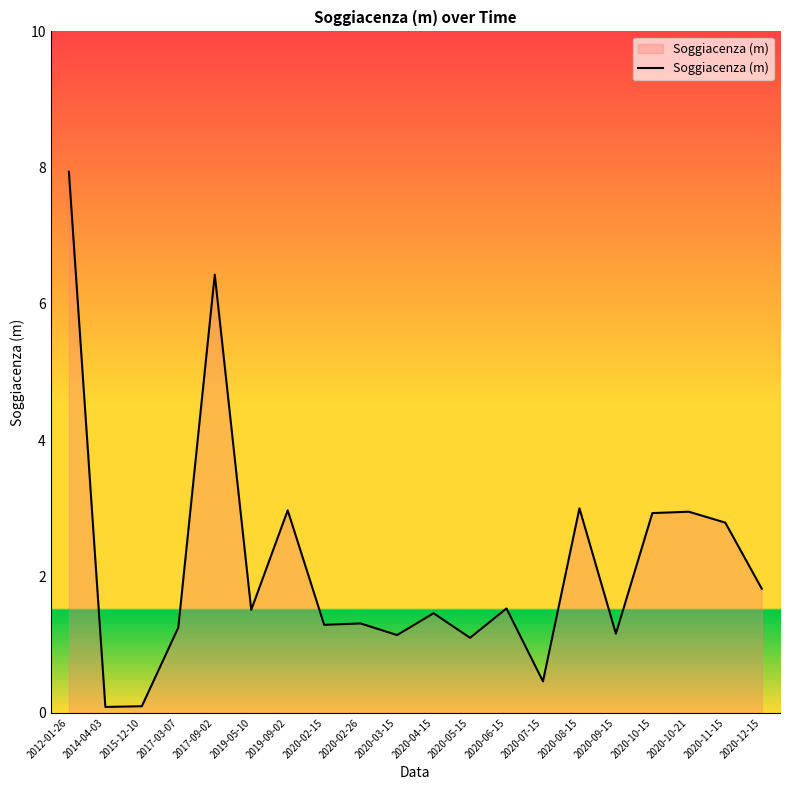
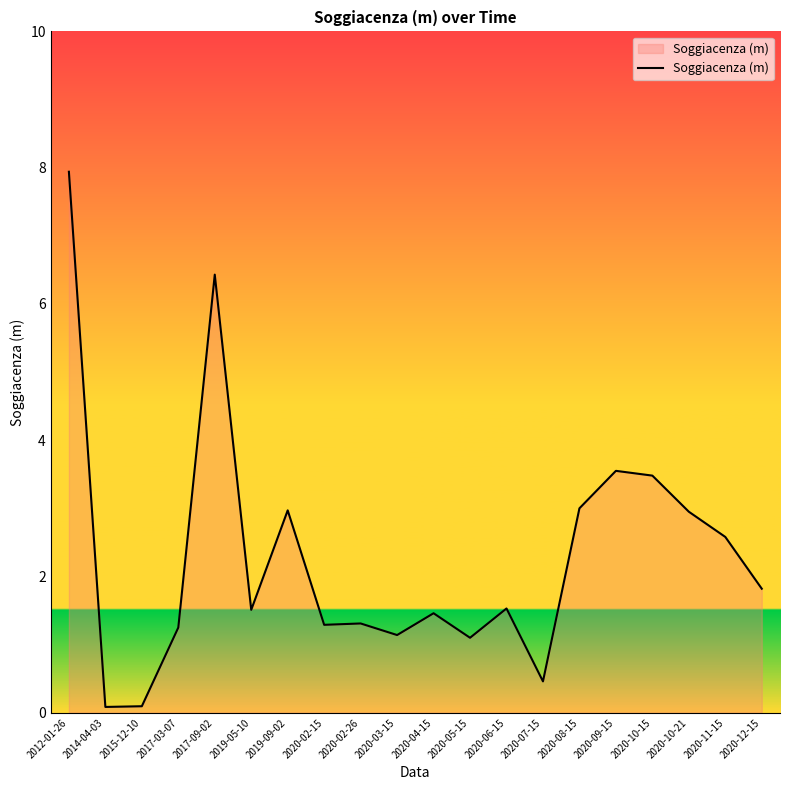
  {
    "2012-01-26": 7.9,
    "2014-04-03": 0.1,
    "2015-12-10": 0.1,
    "2017-03-07": 1.3,
    "2017-09-02": 6.4,
    "2019-05-10": 1.5,
    "2019-09-02": 3.0,
    "2020-02-15": 1.3,
    "2020-02-26": 1.3,
    "2020-03-15": 1.1,
    "2020-04-15": 1.5,
    "2020-05-15": 1.1,
    "2020-06-15": 1.5,
    "2020-07-15": 0.5,
    "2020-08-15": 3.0,
-   "2020-09-15": 1.2,
-   "2020-10-15": 2.9,
+   "2020-09-15": 3.6,
+   "2020-10-15": 3.5,
    "2020-10-21": 3.0,
-   "2020-11-15": 2.8,
+   "2020-11-15": 2.6,
    "2020-12-15": 1.8
  }
